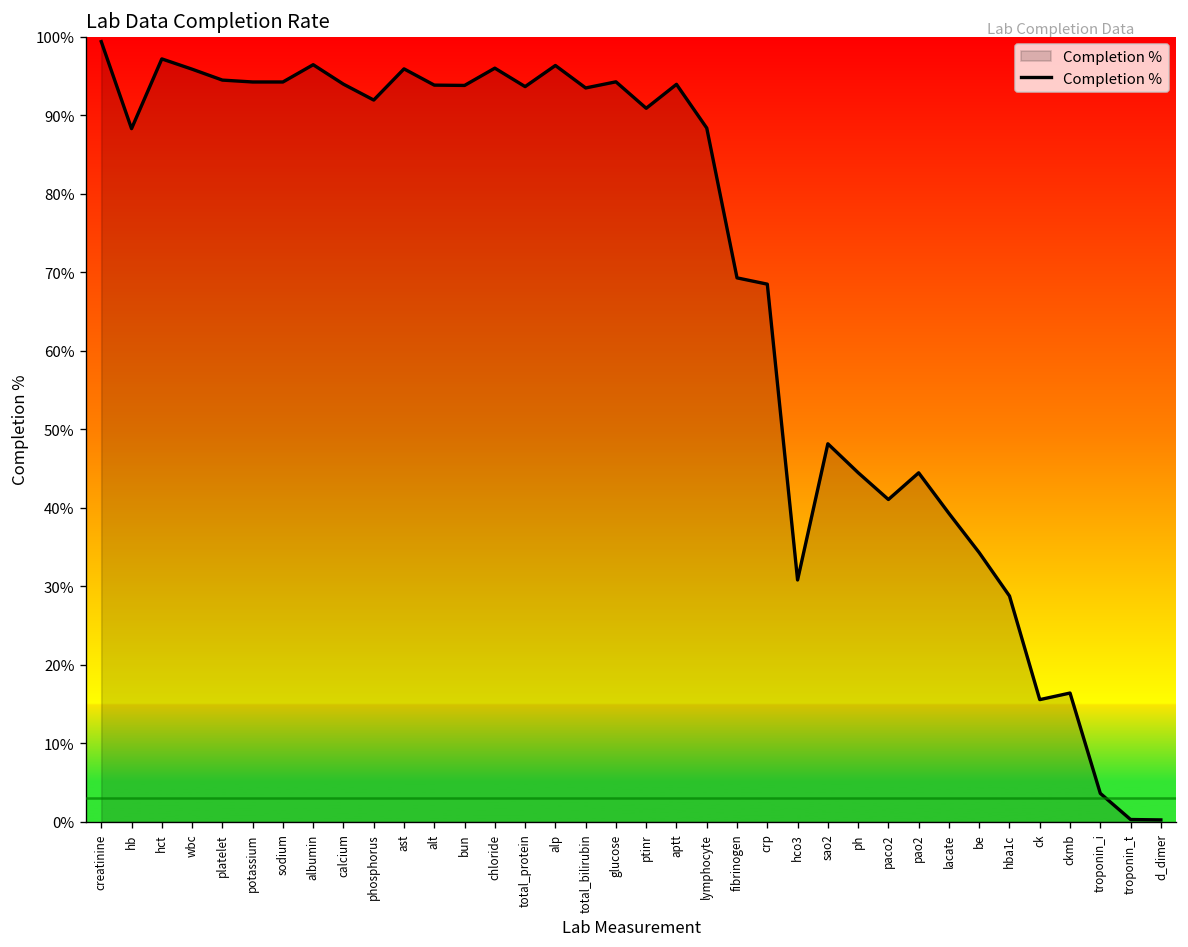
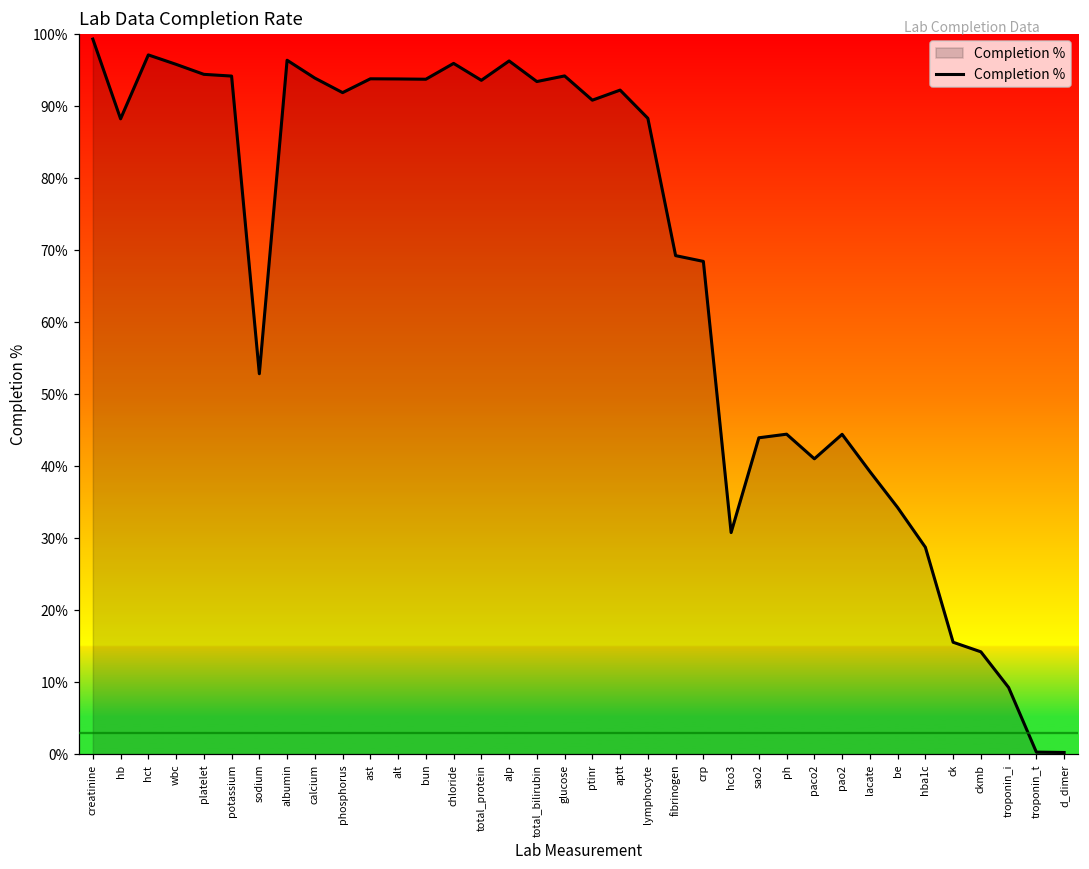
  {
    "creatinine": "99%",
    "hb": "88%",
    "hct": "97%",
    "wbc": "96%",
    "platelet": "94%",
    "potassium": "94%",
-   "sodium": "94%",
+   "sodium": "53%",
    "albumin": "96%",
    "calcium": "94%",
    "phosphorus": "92%",
-   "ast": "96%",
+   "ast": "94%",
    "alt": "94%",
    "bun": "94%",
    "chloride": "96%",
    "total_protein": "94%",
    "alp": "96%",
    "total_bilirubin": "93%",
    "glucose": "94%",
    "ptinr": "91%",
-   "aptt": "94%",
+   "aptt": "92%",
    "lymphocyte": "88%",
    "fibrinogen": "69%",
    "crp": "68%",
    "hco3": "31%",
-   "sao2": "48%",
+   "sao2": "44%",
    "ph": "44%",
    "paco2": "41%",
    "pao2": "44%",
    "lacate": "39%",
    "be": "34%",
    "hba1c": "29%",
    "ck": "16%",
-   "ckmb": "16%",
-   "troponin_i": "4%",
+   "ckmb": "14%",
+   "troponin_i": "9%",
    "troponin_t": "0%",
    "d_dimer": "0%"
  }
